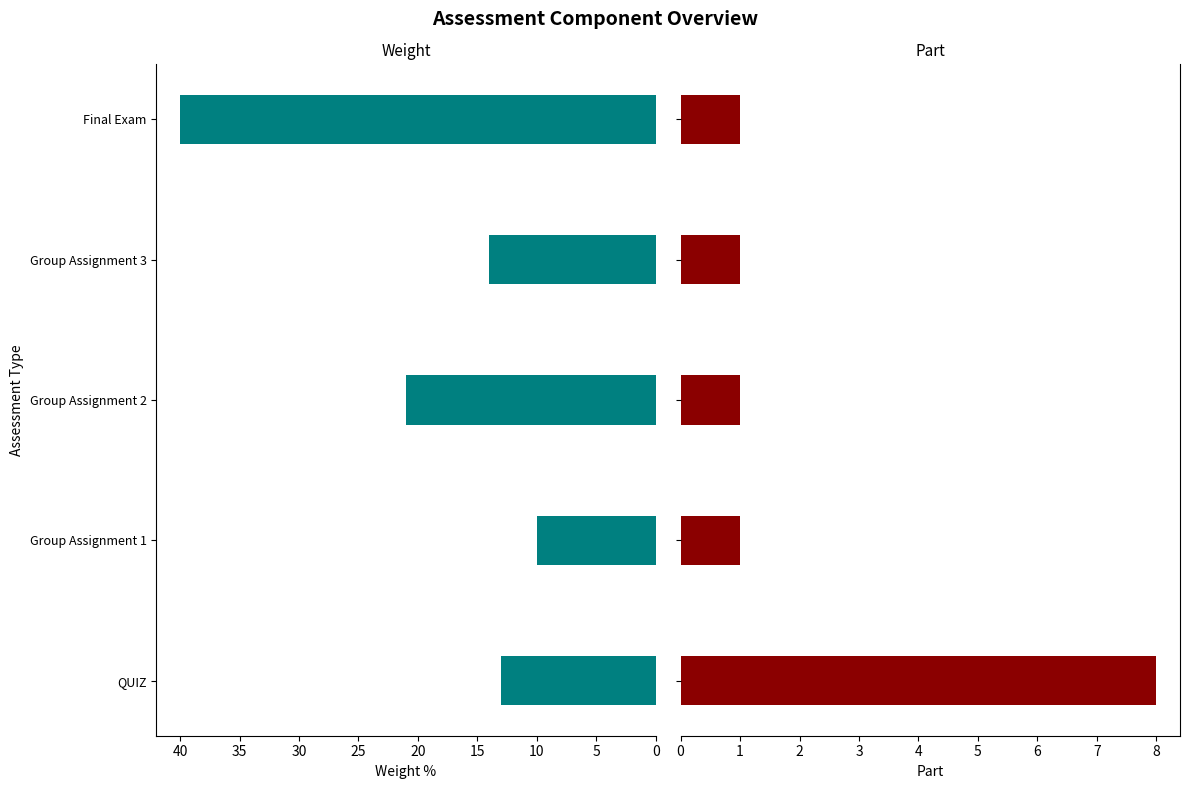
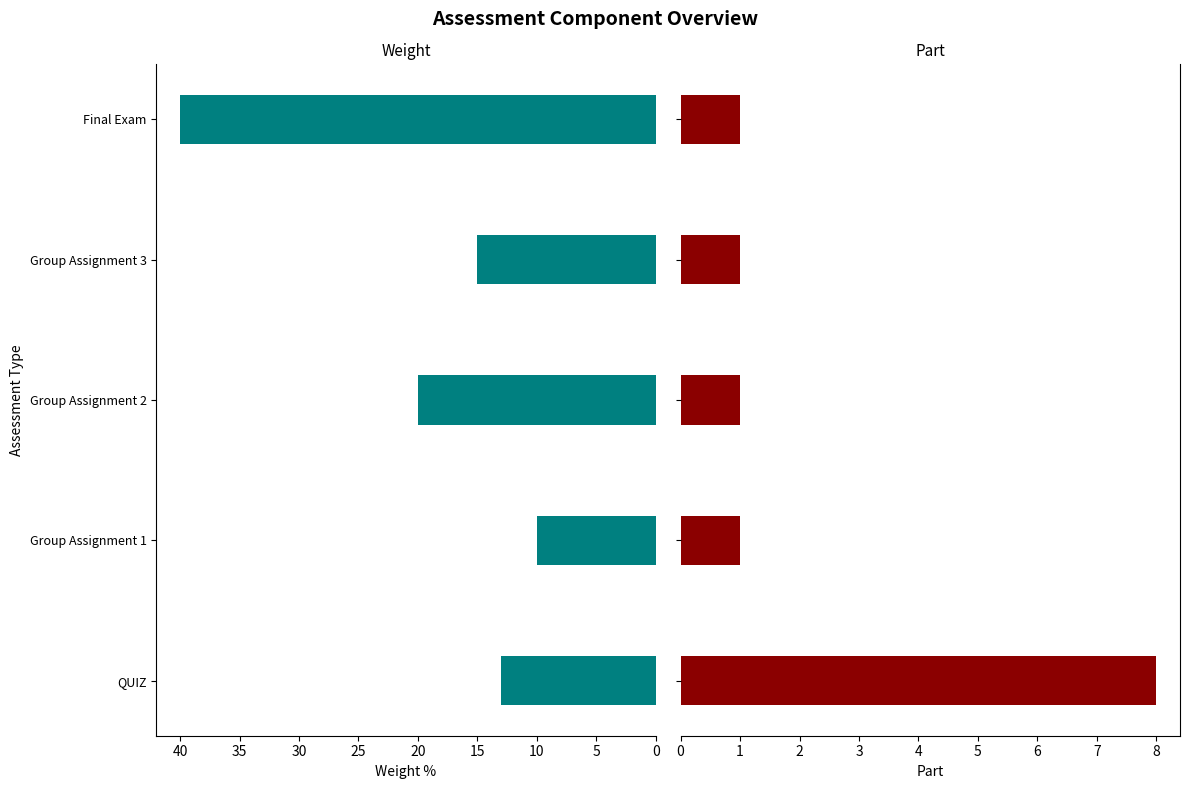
  {
    "Weight": {
      "Final Exam": 40,
-     "Group Assignment 3": 14,
-     "Group Assignment 2": 21,
+     "Group Assignment 3": 15,
+     "Group Assignment 2": 20,
      "Group Assignment 1": 10,
      "QUIZ": 13
    }
  }
